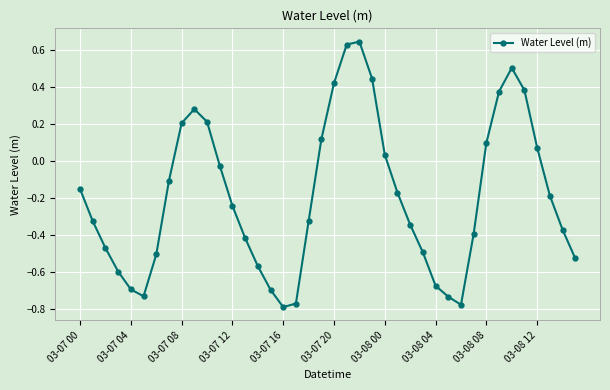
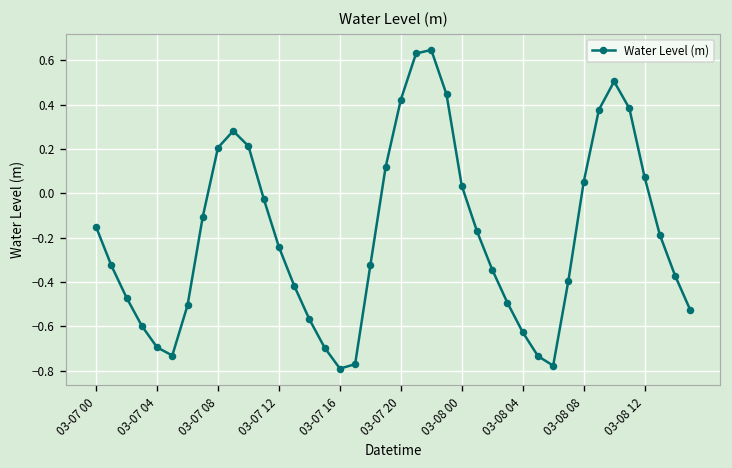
  {
    "03-07 00": -0.15,
    "03-07 04": -0.69,
    "03-07 08": 0.21,
    "03-07 12": -0.24,
    "03-07 16": -0.79,
    "03-07 20": 0.42,
    "03-08 00": 0.03,
-   "03-08 04": -0.68,
-   "03-08 08": 0.10,
+   "03-08 04": -0.63,
+   "03-08 08": 0.05,
    "03-08 12": 0.07
  }
